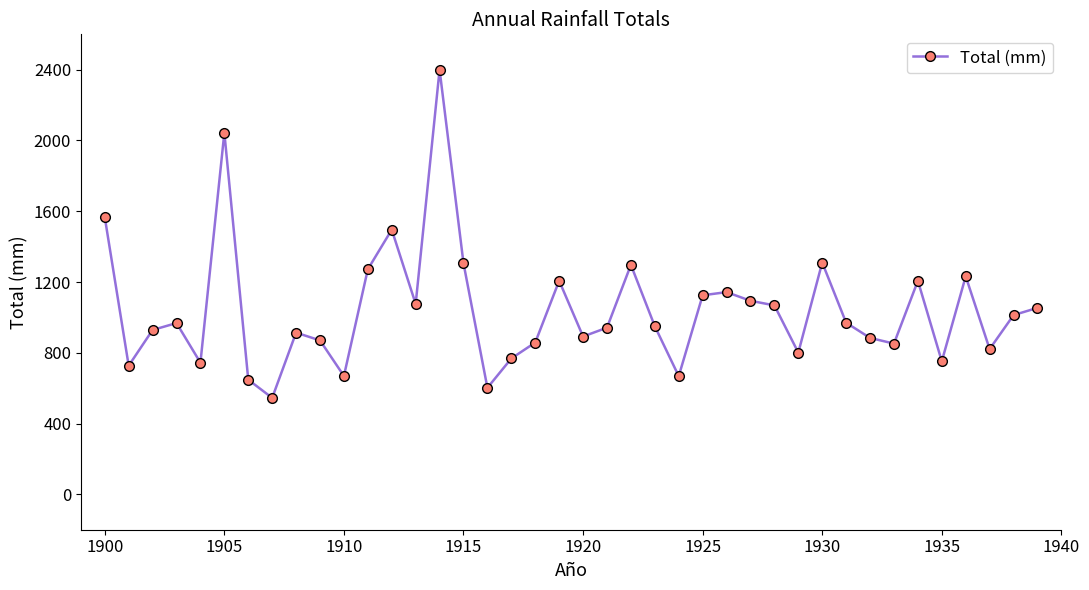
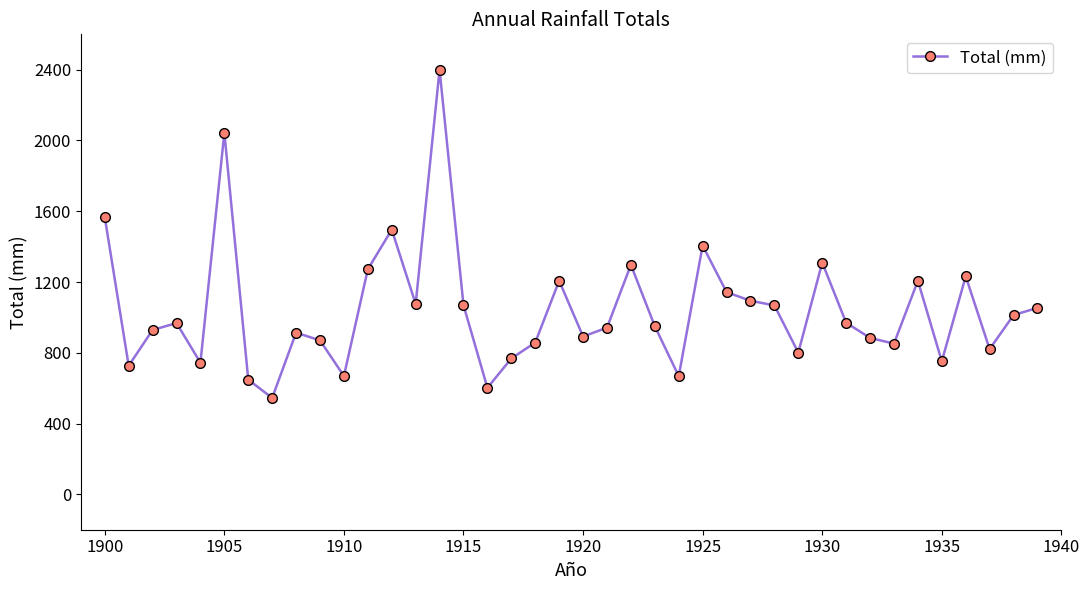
  {
    "1900": 1570,
    "1905": 2040,
    "1910": 670,
-   "1915": 1310,
+   "1915": 1070,
    "1920": 890,
-   "1925": 1130,
+   "1925": 1410,
    "1930": 1310,
    "1935": 750
  }
